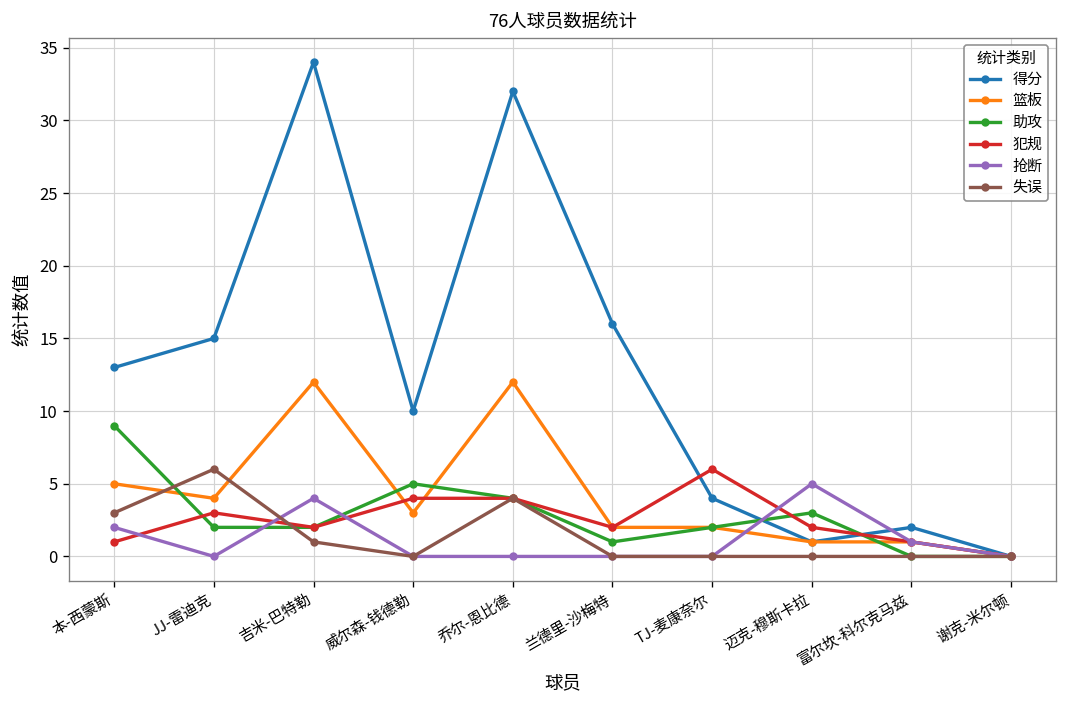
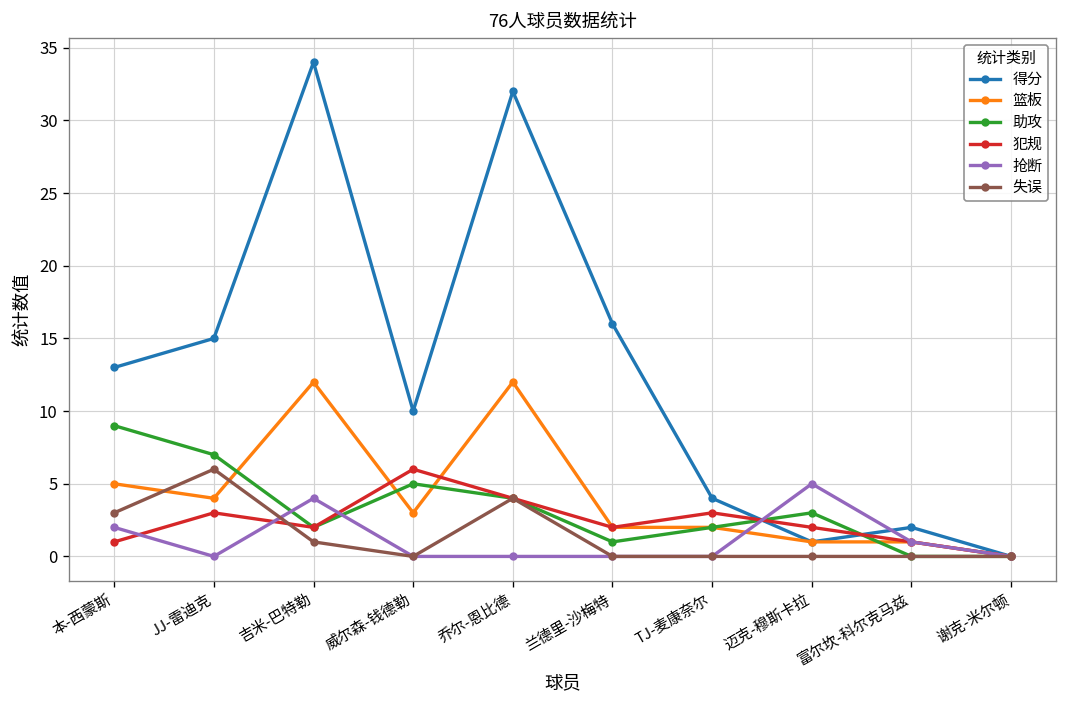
  {
    "得分": {
      "本-西蒙斯": 13,
      "JJ-雷迪克": 15,
      "吉米-巴特勒": 34,
      "威尔森-钱德勒": 10,
      "乔尔-恩比德": 32,
      "兰德里-沙梅特": 16,
      "TJ-麦康奈尔": 4,
      "富尔坎-科尔克马兹": 2
    },
    "篮板": {
      "本-西蒙斯": 5,
      "JJ-雷迪克": 4,
      "吉米-巴特勒": 12,
      "威尔森-钱德勒": 3,
      "乔尔-恩比德": 12
    },
    "助攻": {
      "本-西蒙斯": 9,
-     "JJ-雷迪克": 2,
+     "JJ-雷迪克": 7,
      "威尔森-钱德勒": 5,
      "兰德里-沙梅特": 1,
      "迈克-穆斯卡拉": 3
    },
    "犯规": {
      "本-西蒙斯": 1,
      "JJ-雷迪克": 3,
-     "威尔森-钱德勒": 4,
-     "TJ-麦康奈尔": 6,
+     "威尔森-钱德勒": 6,
+     "TJ-麦康奈尔": 3,
      "迈克-穆斯卡拉": 2
    },
    "抢断": {
      "本-西蒙斯": 2,
      "JJ-雷迪克": 0,
      "吉米-巴特勒": 4,
      "乔尔-恩比德": 0,
      "迈克-穆斯卡拉": 5
    },
    "失误": {
      "本-西蒙斯": 3,
      "JJ-雷迪克": 6,
      "吉米-巴特勒": 1,
      "迈克-穆斯卡拉": 0
    }
  }
